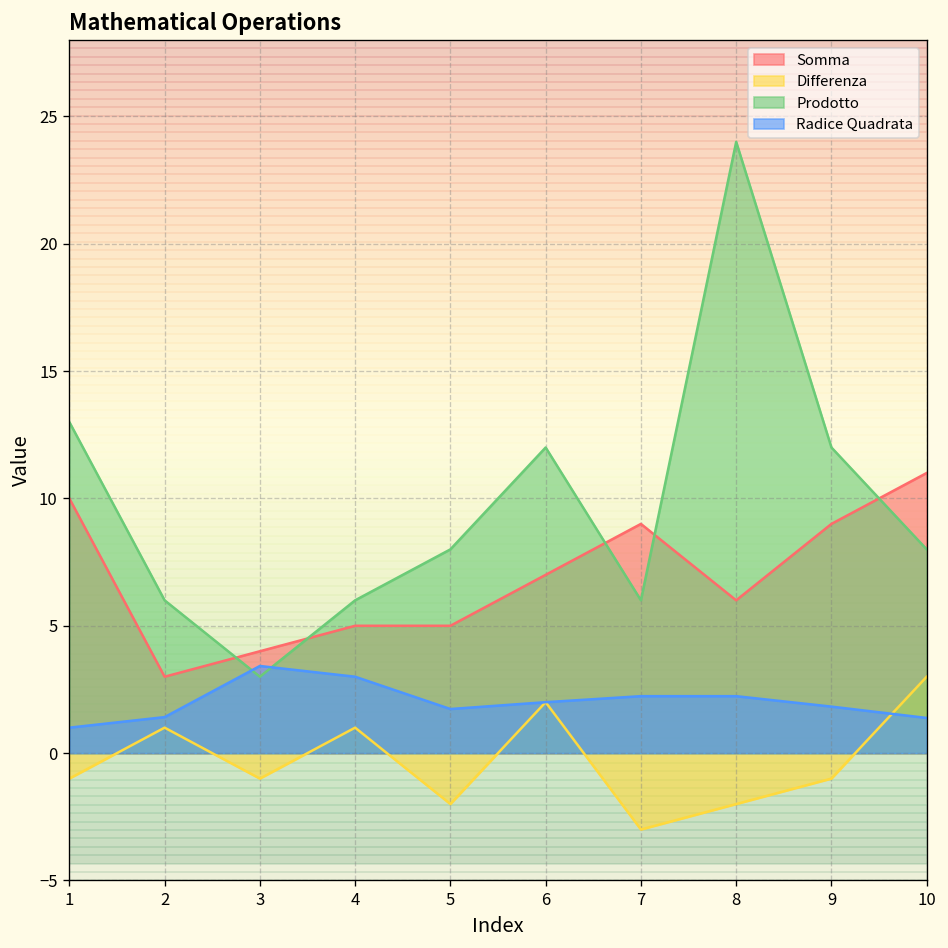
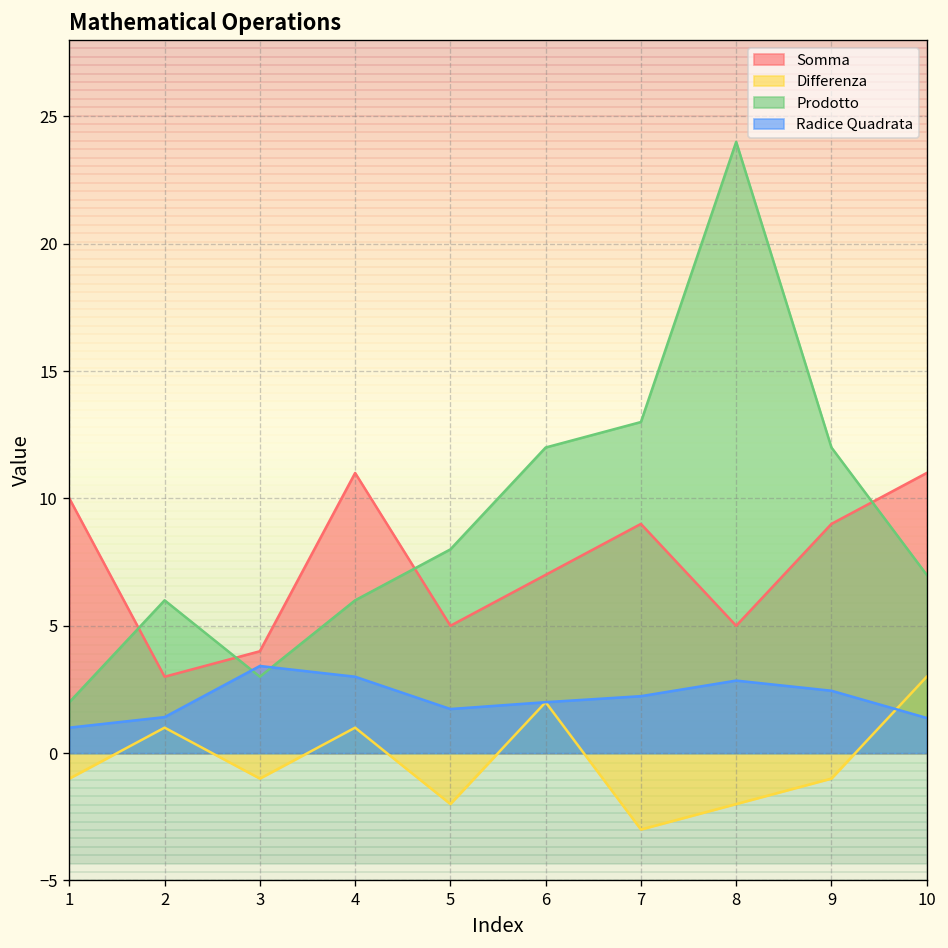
  {
    "Somma": {
      "1": 10,
      "2": 3,
      "3": 4,
-     "4": 5,
+     "4": 11,
      "5": 5,
      "6": 7,
      "7": 9,
-     "8": 6,
+     "8": 5,
      "9": 9,
      "10": 11
    },
    "Prodotto": {
-     "1": 13,
+     "1": 2,
      "2": 6,
      "3": 3,
      "4": 6,
      "5": 8,
      "6": 12,
-     "7": 6,
+     "7": 13,
      "8": 24,
      "9": 12,
-     "10": 8
+     "10": 7
    },
    "Radice Quadrata": {
      "1": 1.0,
      "2": 1.4,
      "3": 3.4,
      "4": 3.0,
      "5": 1.7,
      "7": 2.2,
-     "8": 2.2,
-     "9": 1.8,
+     "8": 2.8,
+     "9": 2.4,
      "10": 1.4
    }
  }
